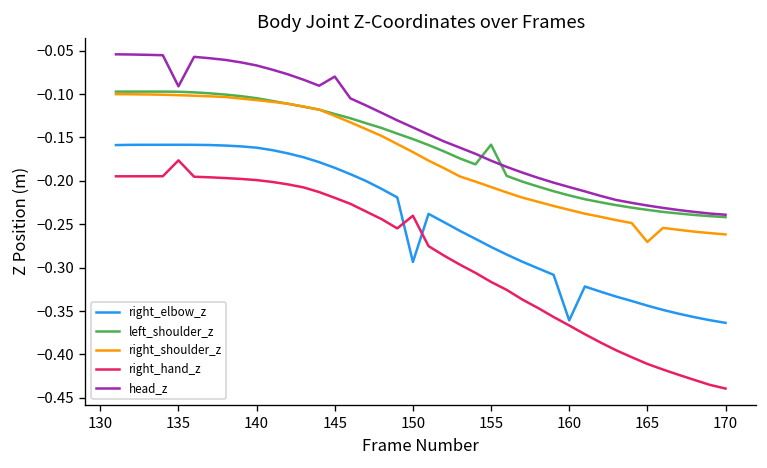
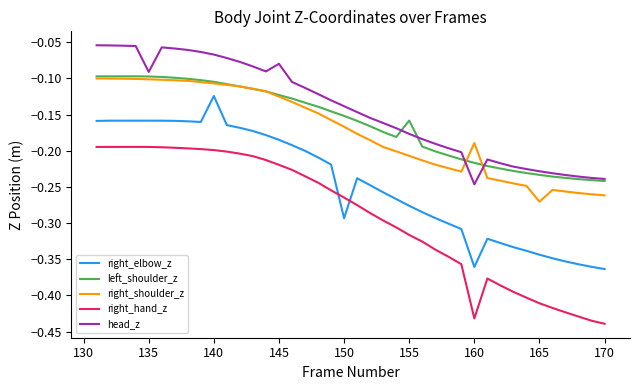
  {
    "right_elbow_z": {
      "135": -0.16,
-     "140": -0.16,
+     "140": -0.12,
      "145": -0.18,
      "150": -0.29,
      "155": -0.28,
      "160": -0.36,
      "165": -0.34,
      "170": -0.36
    },
    "left_shoulder_z": {
      "135": -0.10,
      "150": -0.15,
      "155": -0.16,
      "160": -0.22,
      "165": -0.23
    },
    "right_shoulder_z": {
      "135": -0.10,
      "150": -0.17,
      "155": -0.21,
-     "160": -0.23,
+     "160": -0.19,
      "165": -0.27,
      "170": -0.26
    },
    "right_hand_z": {
-     "135": -0.18,
+     "135": -0.19,
      "140": -0.20,
      "145": -0.22,
-     "150": -0.24,
+     "150": -0.26,
      "155": -0.32,
-     "160": -0.37,
+     "160": -0.43,
      "165": -0.41,
      "170": -0.44
    },
    "head_z": {
      "135": -0.09,
      "140": -0.07,
      "145": -0.08,
      "150": -0.14,
      "155": -0.18,
-     "160": -0.21,
+     "160": -0.25,
      "165": -0.23
    }
  }
